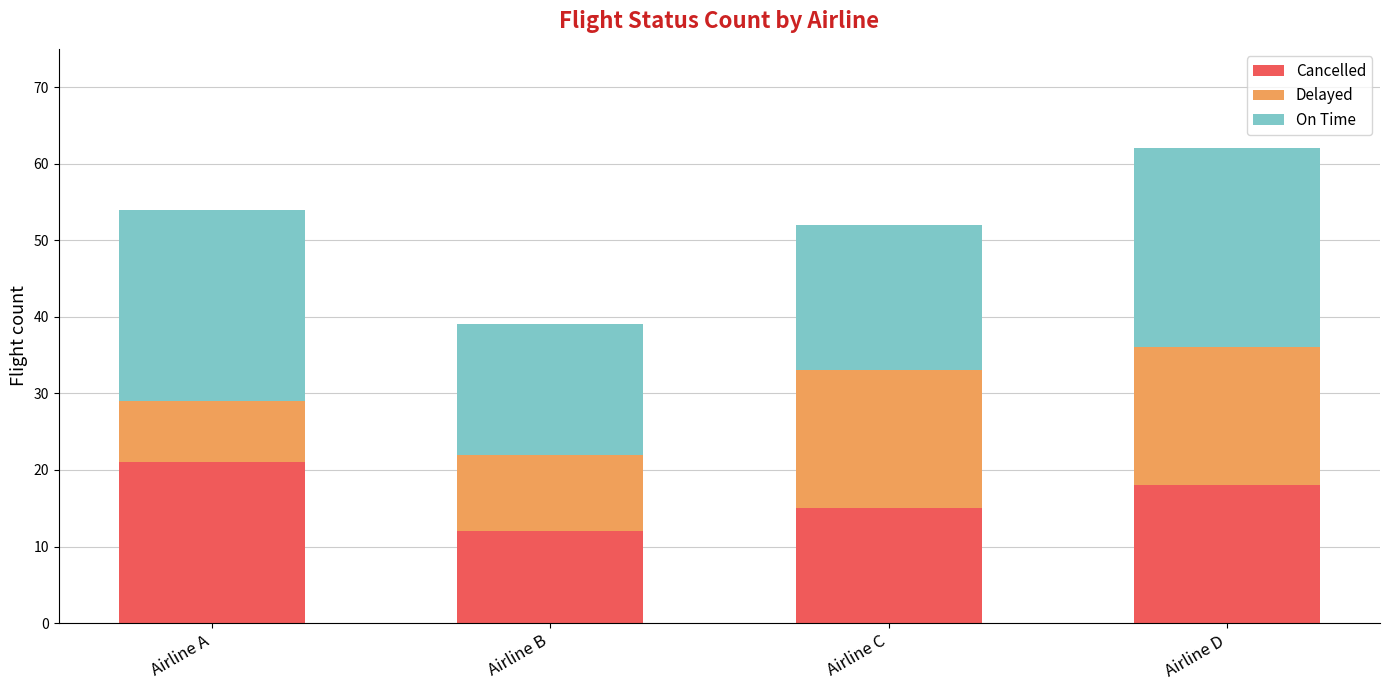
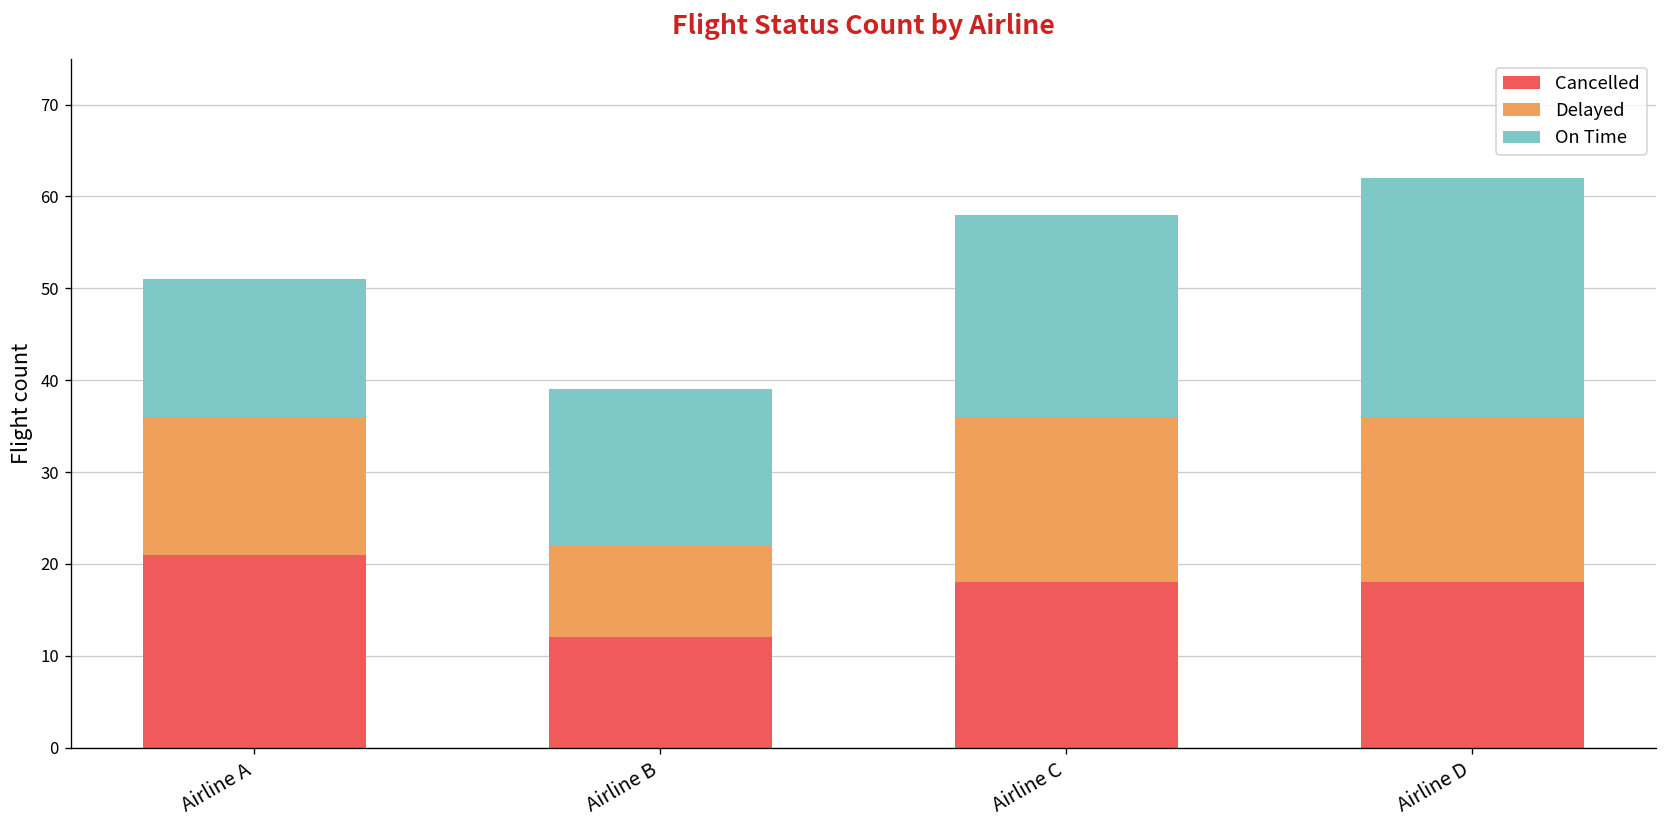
  {
    "Cancelled": {
      "Airline A": 21,
      "Airline B": 12,
-     "Airline C": 15,
+     "Airline C": 18,
      "Airline D": 18
    },
    "Delayed": {
-     "Airline A": 8,
+     "Airline A": 15,
      "Airline B": 10,
      "Airline C": 18,
      "Airline D": 18
    },
    "On Time": {
-     "Airline A": 25,
+     "Airline A": 15,
      "Airline B": 17,
-     "Airline C": 19,
+     "Airline C": 22,
      "Airline D": 26
    }
  }
